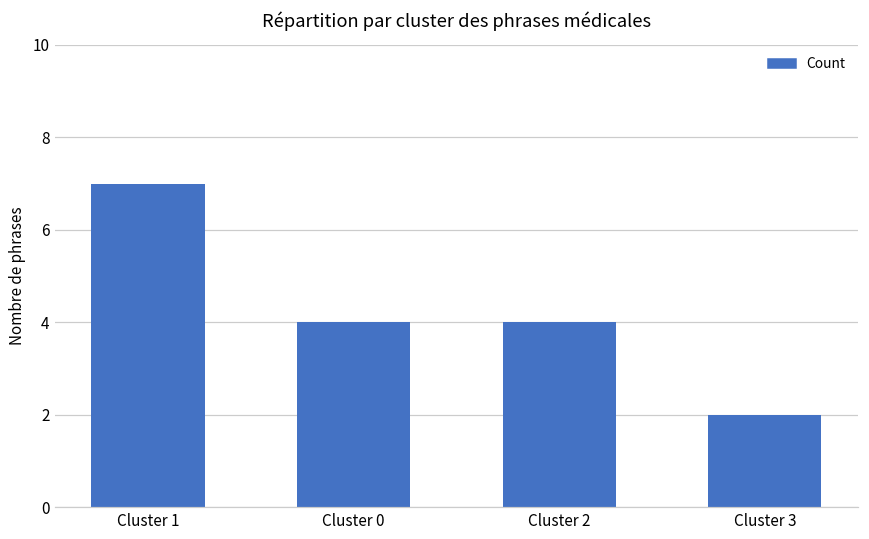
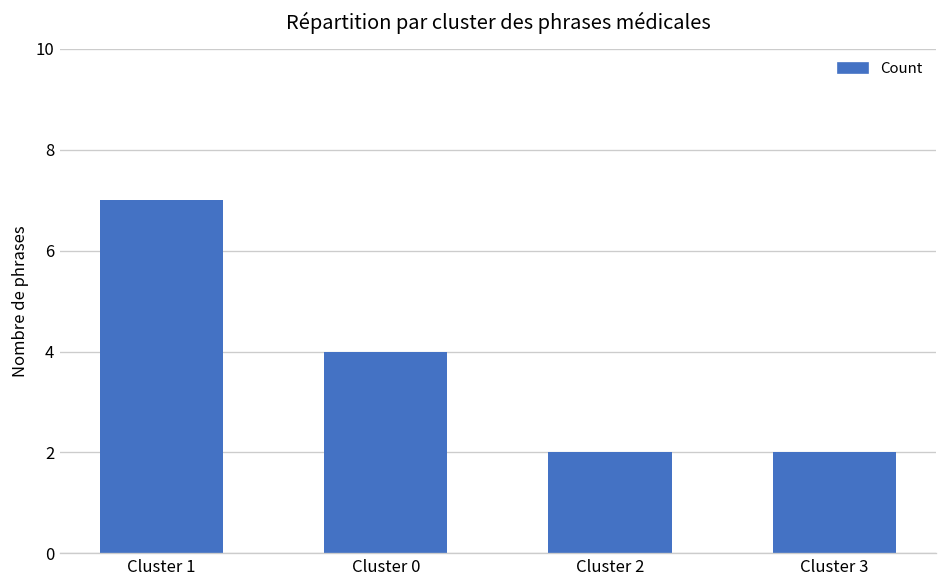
  {
    "Cluster 1": 7,
    "Cluster 0": 4,
-   "Cluster 2": 4,
+   "Cluster 2": 2,
    "Cluster 3": 2
  }
